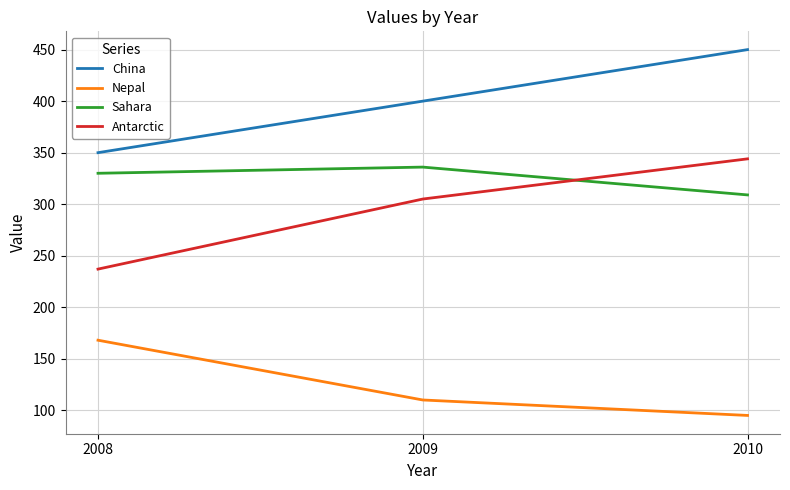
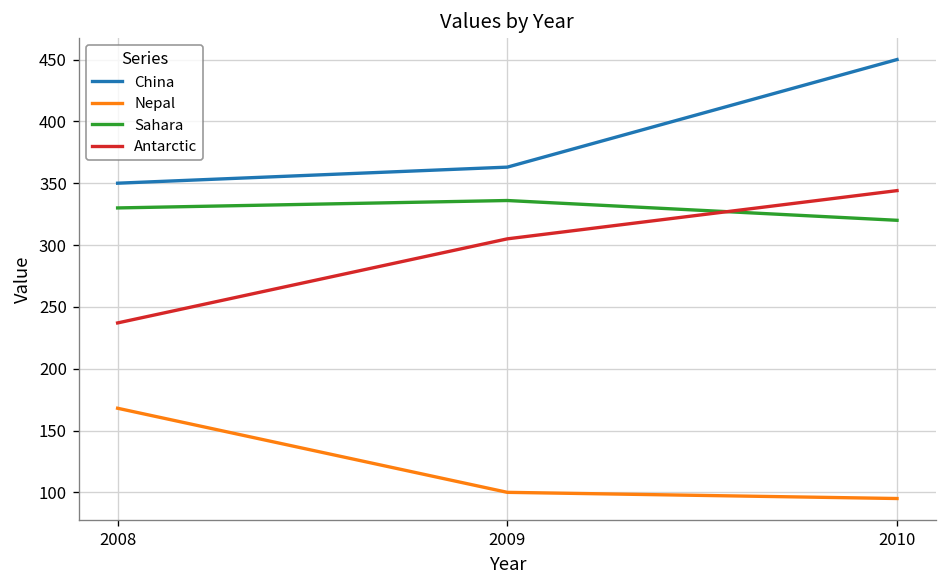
  {
    "China": {
      "2008": 350,
-     "2009": 400,
+     "2009": 363,
      "2010": 450
    },
    "Nepal": {
      "2008": 168,
-     "2009": 110,
+     "2009": 100,
      "2010": 95
    },
    "Sahara": {
      "2008": 330,
      "2009": 336,
-     "2010": 309
+     "2010": 320
    },
    "Antarctic": {
      "2008": 237,
      "2009": 305,
      "2010": 344
    }
  }
